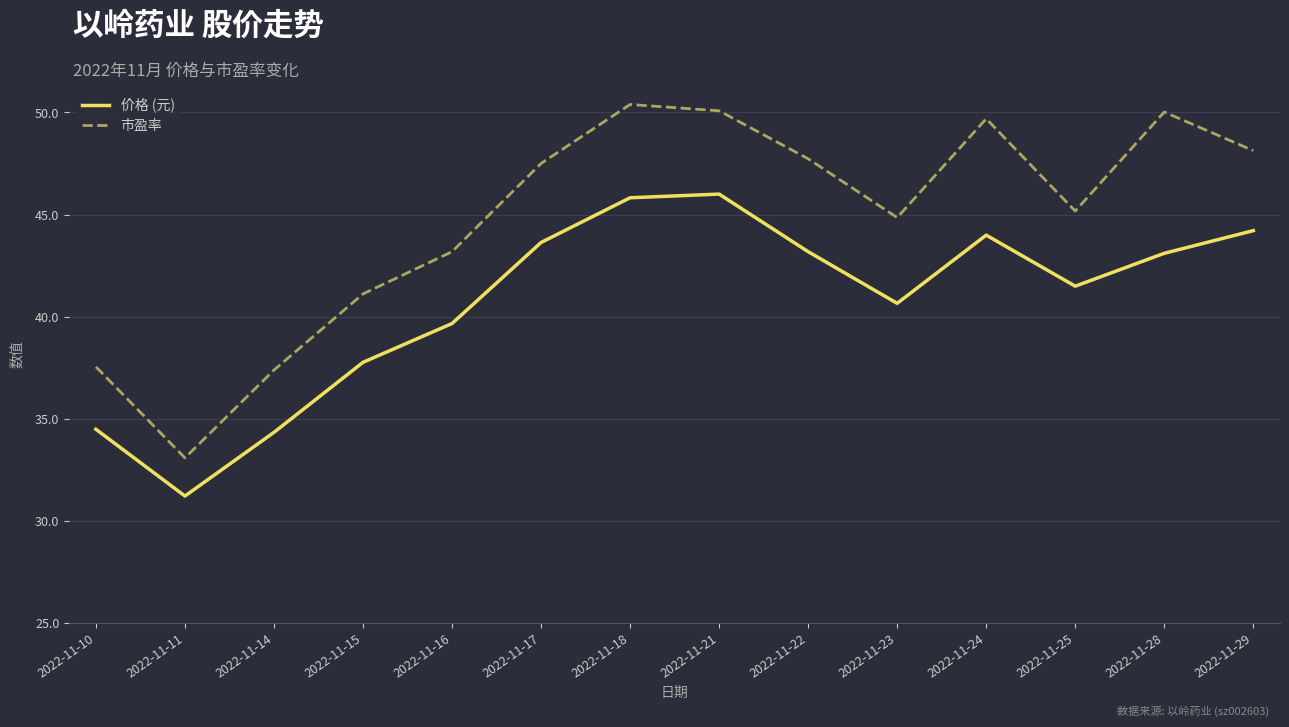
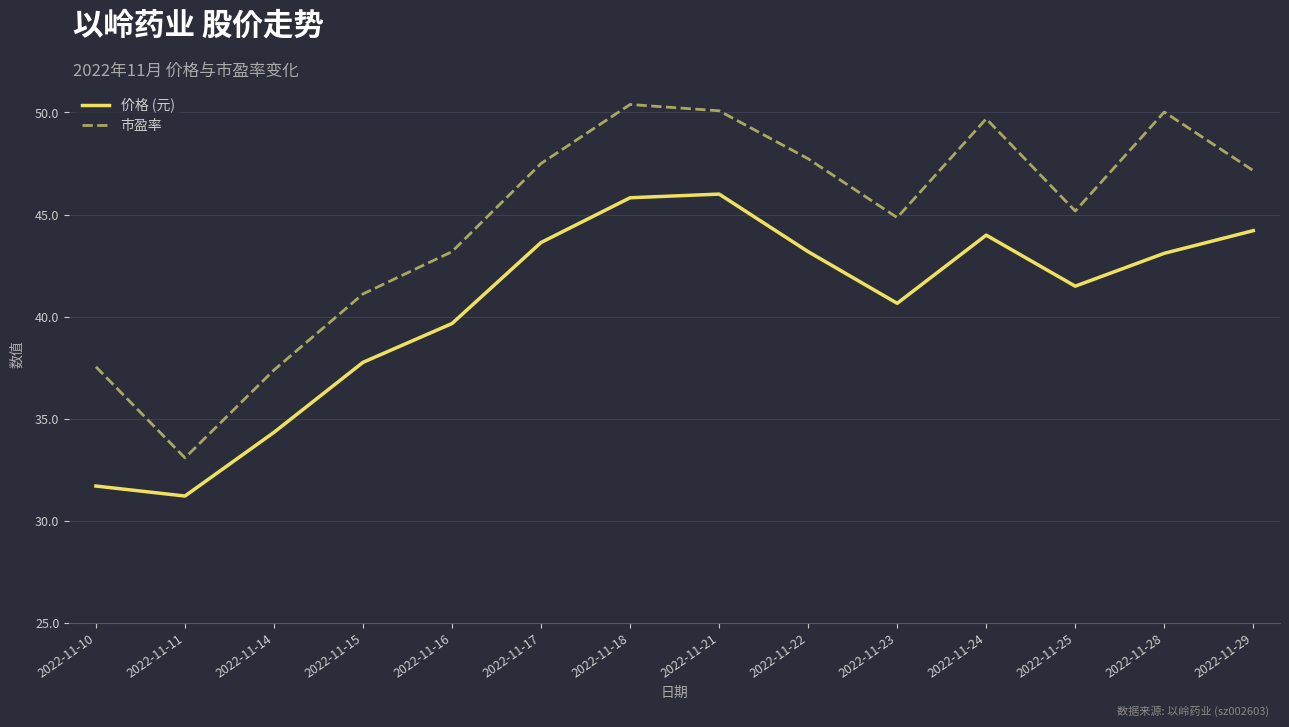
  {
    "价格 (元)": {
-     "2022-11-10": 34.5,
+     "2022-11-10": 31.7,
      "2022-11-11": 31.2,
      "2022-11-14": 34.3,
      "2022-11-15": 37.8,
      "2022-11-16": 39.7,
      "2022-11-17": 43.6,
      "2022-11-18": 45.8,
      "2022-11-21": 46.0,
      "2022-11-22": 43.2,
      "2022-11-23": 40.7,
      "2022-11-24": 44.0,
      "2022-11-25": 41.5,
      "2022-11-28": 43.1,
      "2022-11-29": 44.2
    },
    "市盈率": {
      "2022-11-10": 37.5,
      "2022-11-11": 33.1,
      "2022-11-14": 37.4,
      "2022-11-15": 41.1,
      "2022-11-16": 43.2,
      "2022-11-17": 47.5,
      "2022-11-18": 50.4,
      "2022-11-21": 50.1,
      "2022-11-22": 47.7,
      "2022-11-23": 44.9,
      "2022-11-24": 49.7,
      "2022-11-25": 45.2,
      "2022-11-28": 50.0,
-     "2022-11-29": 48.1
+     "2022-11-29": 47.2
    }
  }
